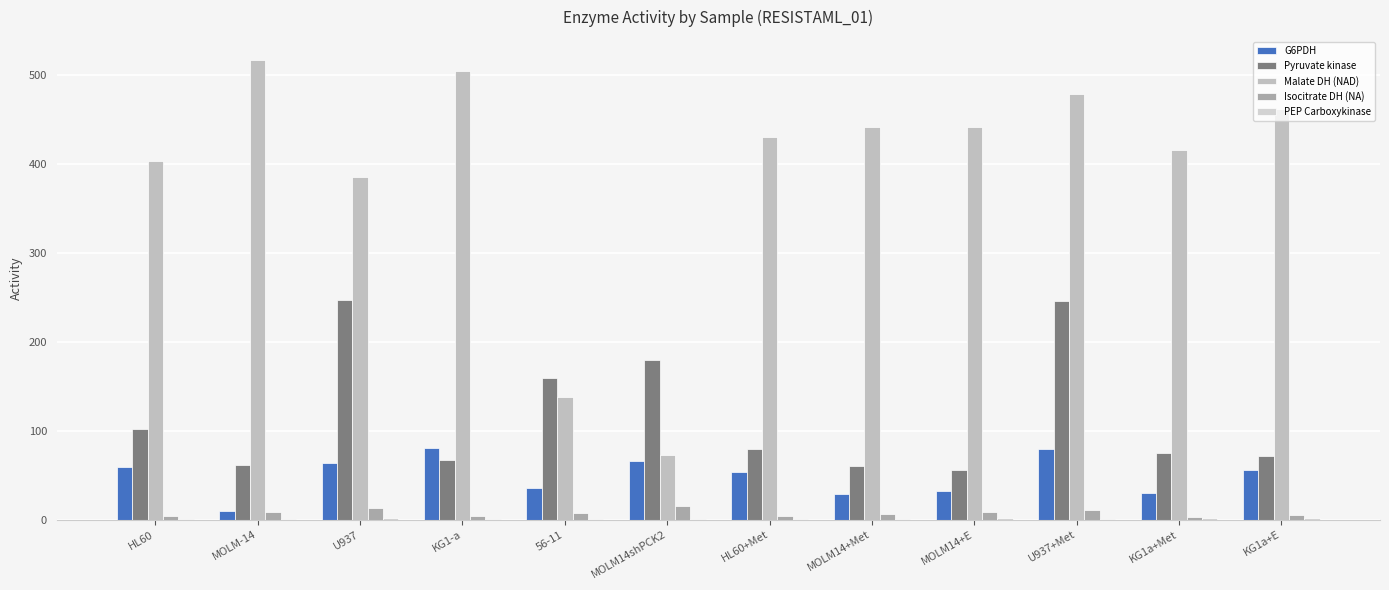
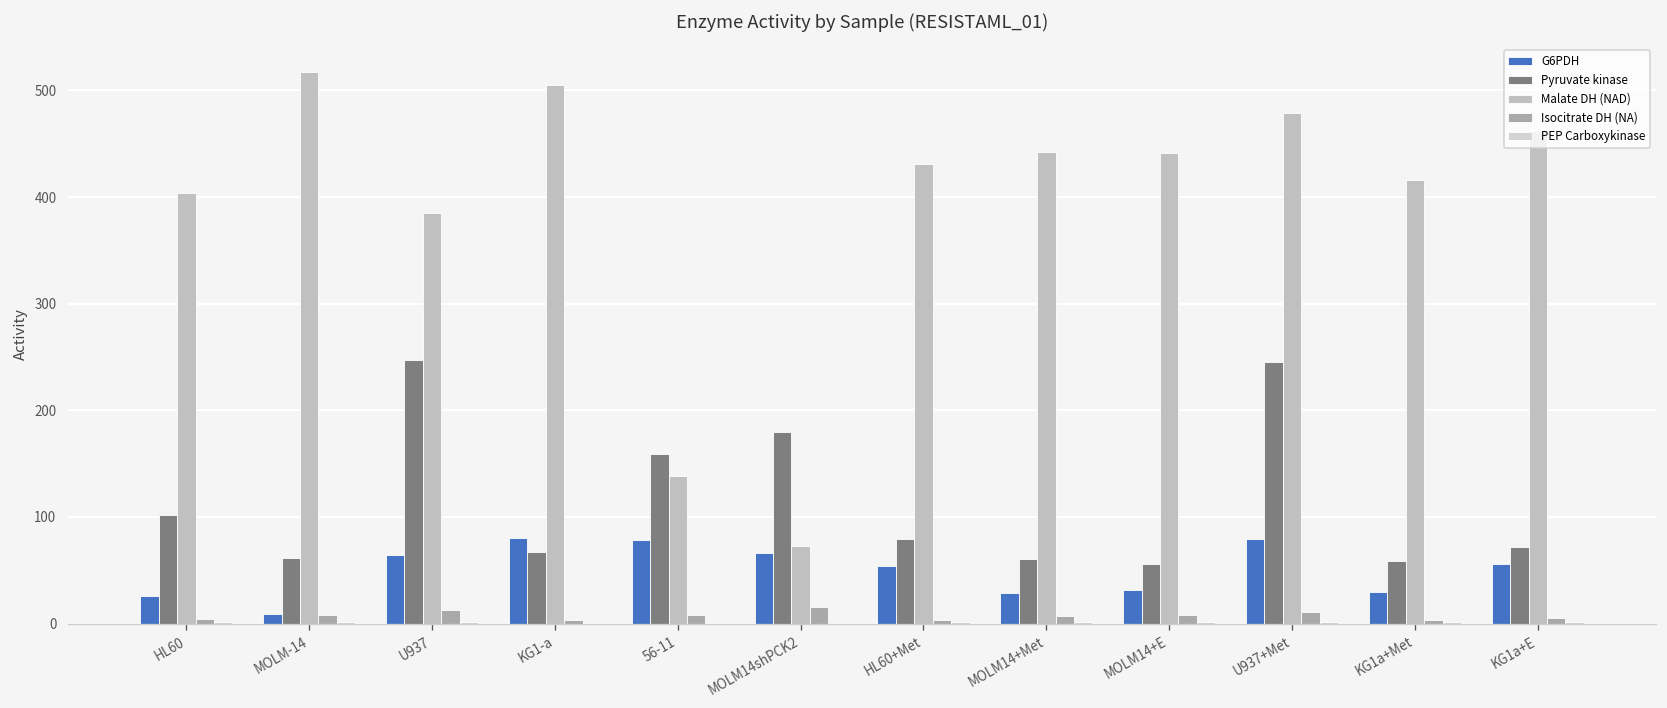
  {
    "G6PDH": {
-     "HL60": 60,
+     "HL60": 30,
      "MOLM-14": 10,
      "U937": 60,
      "KG1-a": 80,
-     "56-11": 40,
+     "56-11": 80,
      "MOLM14shPCK2": 70,
      "HL60+Met": 50,
      "MOLM14+Met": 30,
      "MOLM14+E": 30,
      "U937+Met": 80,
      "KG1a+Met": 30,
      "KG1a+E": 60
    },
    "Pyruvate kinase": {
      "HL60": 100,
      "MOLM-14": 60,
      "U937": 250,
      "KG1-a": 70,
      "56-11": 160,
      "MOLM14shPCK2": 180,
      "HL60+Met": 80,
      "MOLM14+Met": 60,
      "MOLM14+E": 60,
      "U937+Met": 250,
-     "KG1a+Met": 70,
+     "KG1a+Met": 60,
      "KG1a+E": 70
    }
  }
